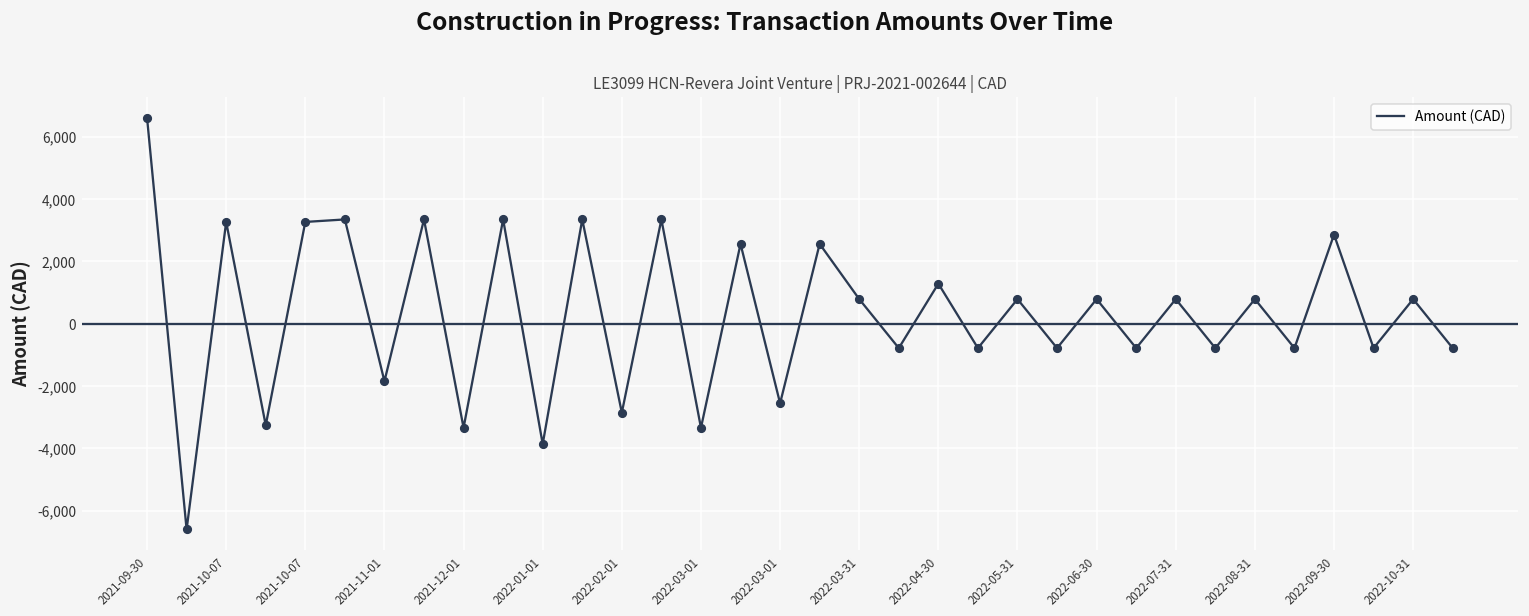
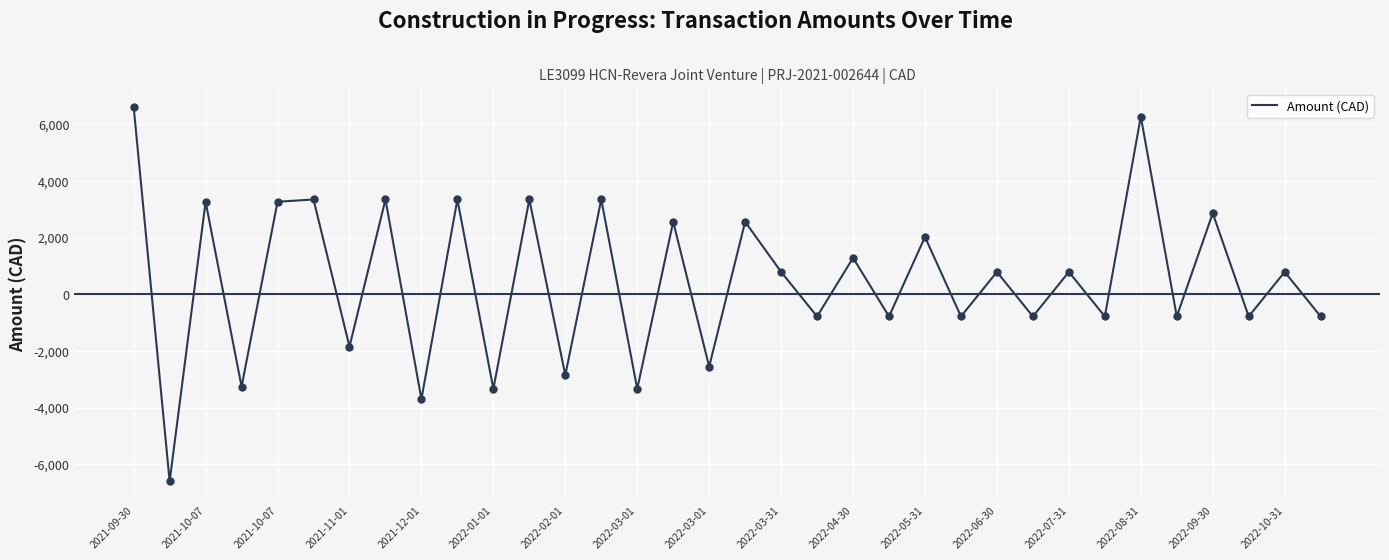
  {
    "2021-09-30": "6,600",
    "2021-11-01": "-1,800",
-   "2021-12-01": "-3,300",
-   "2022-01-01": "-3,900",
+   "2021-12-01": "-3,700",
+   "2022-01-01": "-3,300",
    "2022-02-01": "-2,900",
    "2022-03-31": "800",
    "2022-04-30": "1,300",
-   "2022-05-31": "800",
+   "2022-05-31": "2,000",
    "2022-06-30": "800",
    "2022-07-31": "800",
-   "2022-08-31": "800",
+   "2022-08-31": "6,300",
    "2022-09-30": "2,900",
    "2022-10-31": "800"
  }
